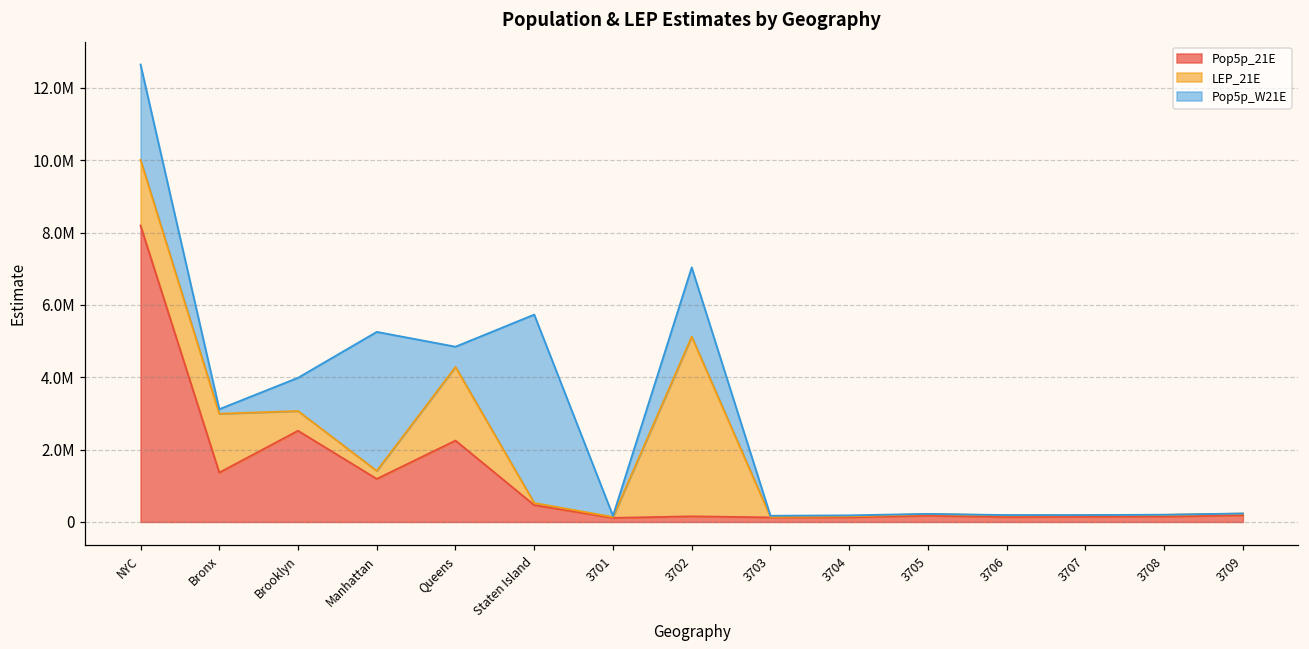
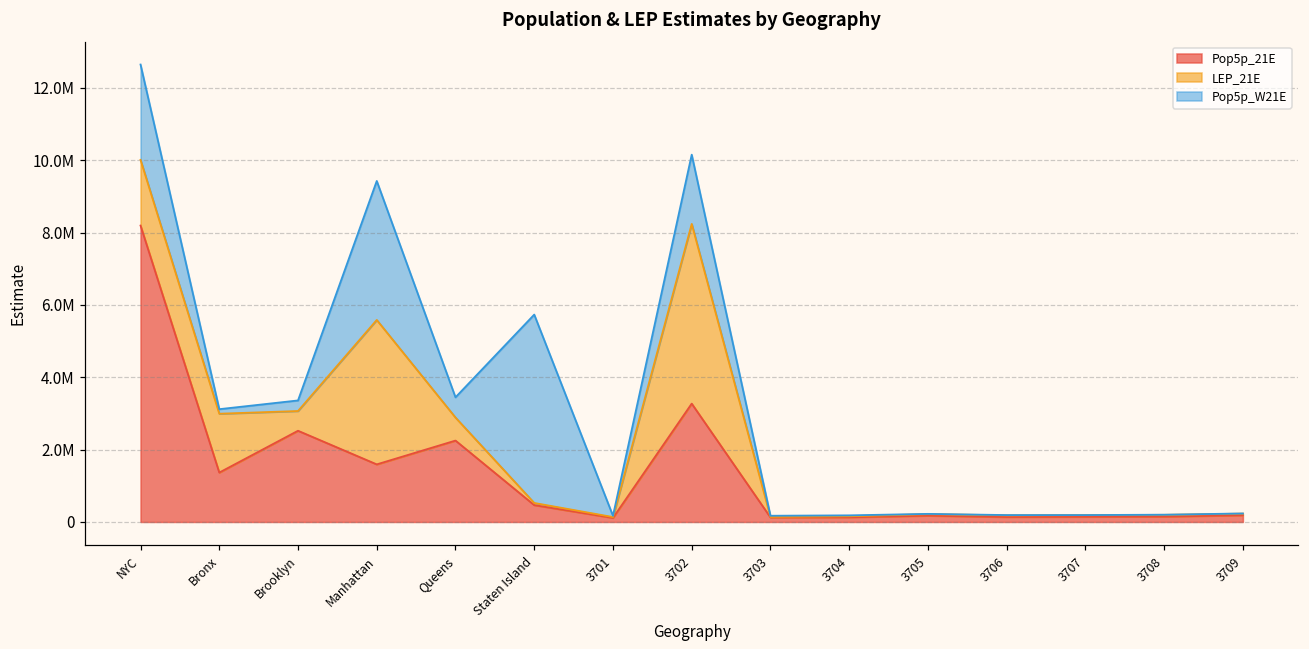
  {
    "Pop5p_21E": {
      "NYC": 8200000,
      "Bronx": 1400000,
      "Brooklyn": 2500000,
-     "Manhattan": 1200000,
+     "Manhattan": 1600000,
      "Queens": 2200000,
-     "3702": 200000
+     "3702": 3300000
    },
    "LEP_21E": {
      "NYC": 1800000,
      "Bronx": 1600000,
      "Brooklyn": 500000,
-     "Manhattan": 200000,
-     "Queens": 2000000,
+     "Manhattan": 4000000,
+     "Queens": 600000,
      "3702": 5000000
    },
    "Pop5p_W21E": {
      "NYC": 2600000,
      "Bronx": 100000,
-     "Brooklyn": 900000,
+     "Brooklyn": 300000,
      "Manhattan": 3800000,
      "Queens": 600000,
      "Staten Island": 5200000,
      "3702": 1900000
    }
  }
